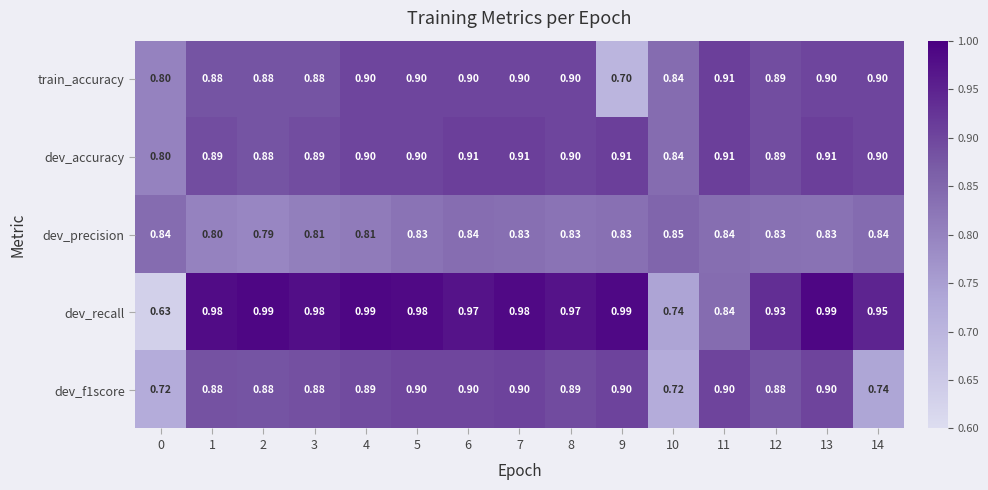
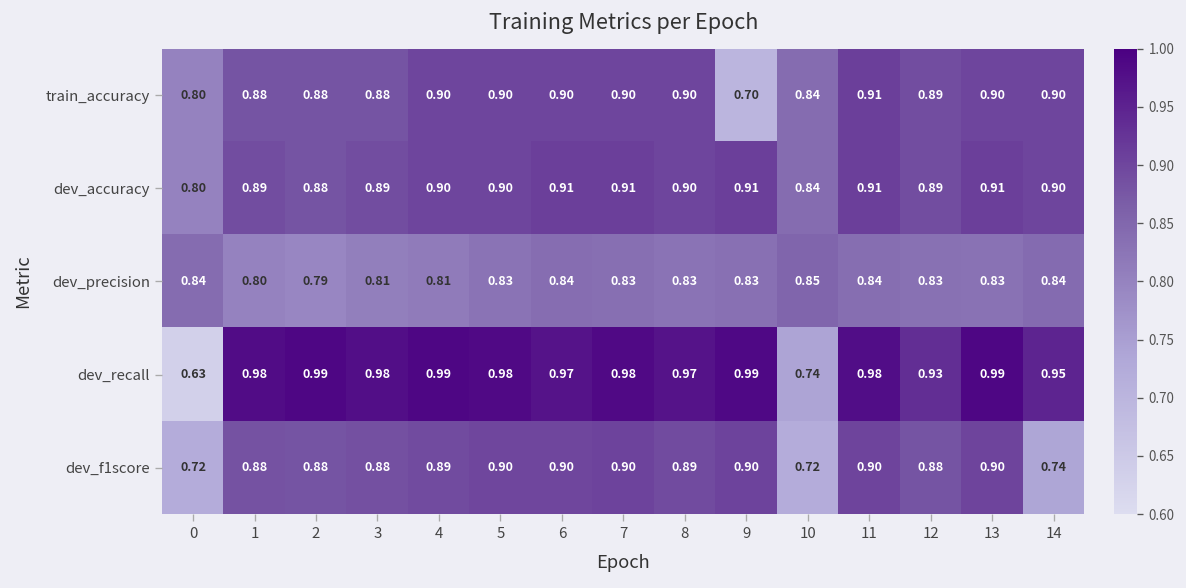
  {
    "train_accuracy": {
      "0": 0.80,
      "1": 0.88,
      "2": 0.88,
      "3": 0.88,
      "4": 0.90,
      "5": 0.90,
      "6": 0.90,
      "7": 0.90,
      "8": 0.90,
      "9": 0.70,
      "10": 0.84,
      "11": 0.91,
      "12": 0.89,
      "13": 0.90,
      "14": 0.90
    },
    "dev_accuracy": {
      "0": 0.80,
      "1": 0.89,
      "2": 0.88,
      "3": 0.89,
      "4": 0.90,
      "5": 0.90,
      "6": 0.91,
      "7": 0.91,
      "8": 0.90,
      "9": 0.91,
      "10": 0.84,
      "11": 0.91,
      "12": 0.89,
      "13": 0.91,
      "14": 0.90
    },
    "dev_precision": {
      "0": 0.84,
      "1": 0.80,
      "2": 0.79,
      "3": 0.81,
      "4": 0.81,
      "5": 0.83,
      "6": 0.84,
      "7": 0.83,
      "8": 0.83,
      "9": 0.83,
      "10": 0.85,
      "11": 0.84,
      "12": 0.83,
      "13": 0.83,
      "14": 0.84
    },
    "dev_recall": {
      "0": 0.63,
      "1": 0.98,
      "2": 0.99,
      "3": 0.98,
      "4": 0.99,
      "5": 0.98,
      "6": 0.97,
      "7": 0.98,
      "8": 0.97,
      "9": 0.99,
      "10": 0.74,
-     "11": 0.84,
+     "11": 0.98,
      "12": 0.93,
      "13": 0.99,
      "14": 0.95
    },
    "dev_f1score": {
      "0": 0.72,
      "1": 0.88,
      "2": 0.88,
      "3": 0.88,
      "4": 0.89,
      "5": 0.90,
      "6": 0.90,
      "7": 0.90,
      "8": 0.89,
      "9": 0.90,
      "10": 0.72,
      "11": 0.90,
      "12": 0.88,
      "13": 0.90,
      "14": 0.74
    }
  }
